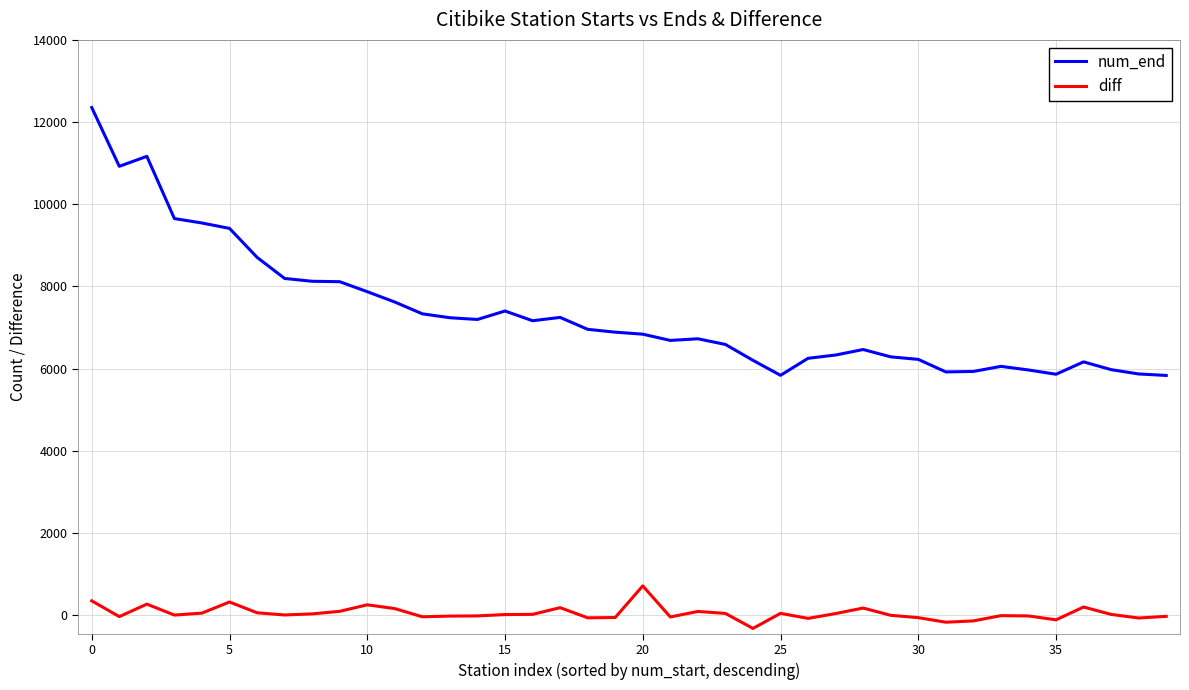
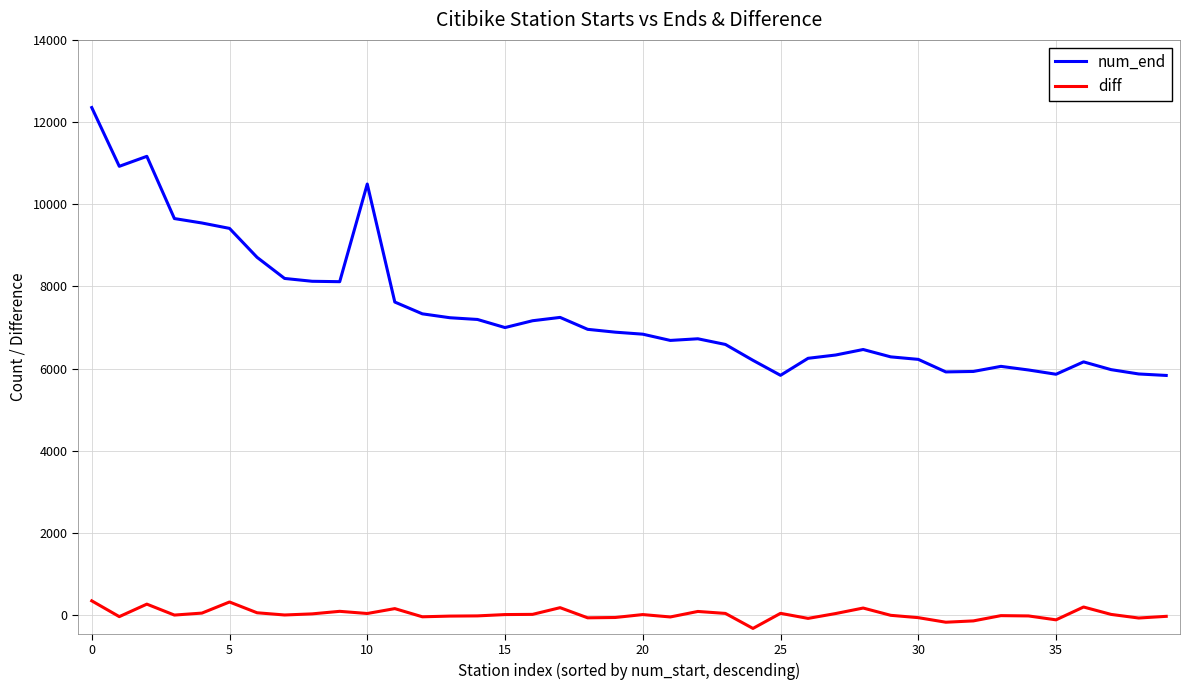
  {
    "num_end": {
      "0": 12400,
      "5": 9400,
-     "10": 7900,
-     "15": 7400,
+     "10": 10500,
+     "15": 7000,
      "20": 6800,
      "25": 5800,
      "30": 6200,
      "35": 5900
    },
    "diff": {
      "0": 400,
      "5": 300,
-     "10": 300,
+     "10": 0,
      "15": 0,
-     "20": 700,
+     "20": 0,
      "25": 0,
      "30": -100,
      "35": -100
    }
  }
